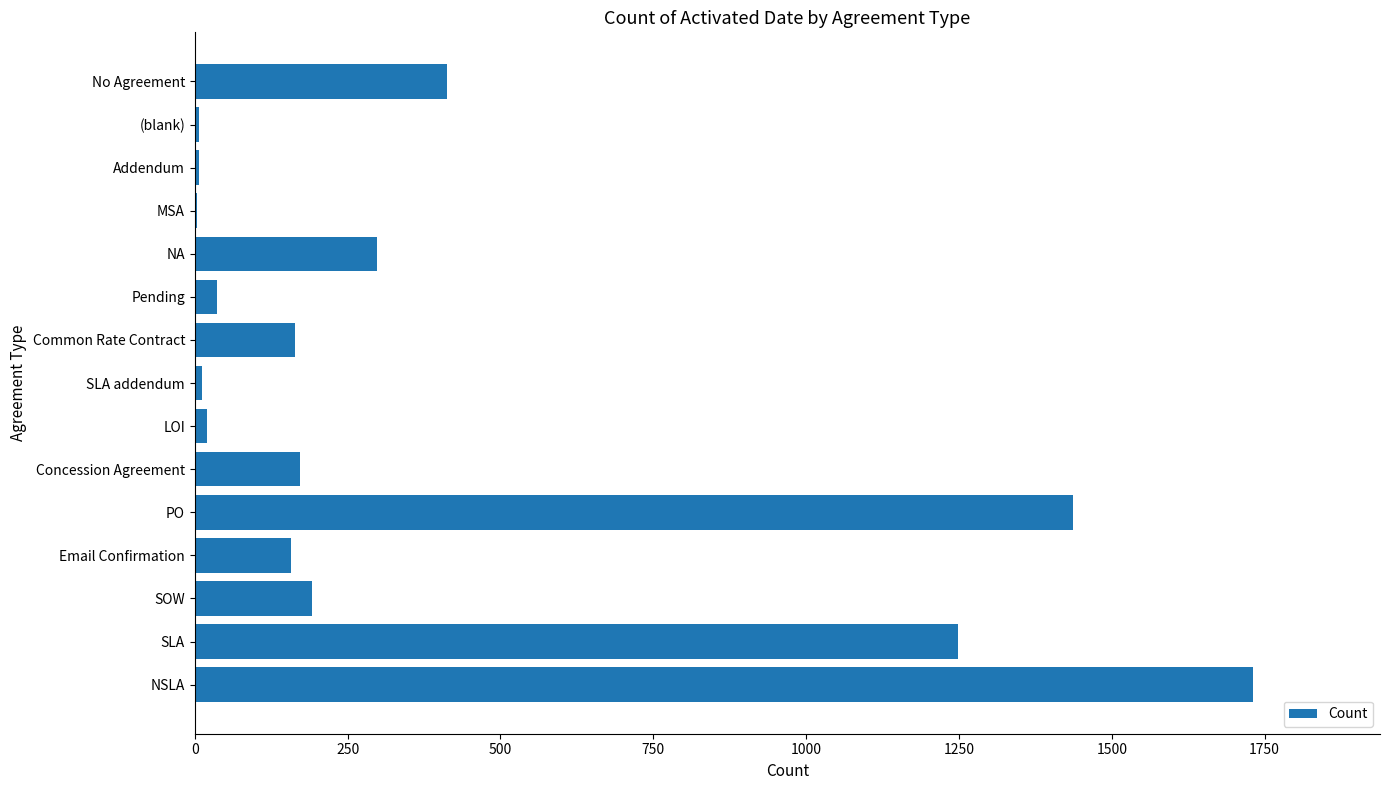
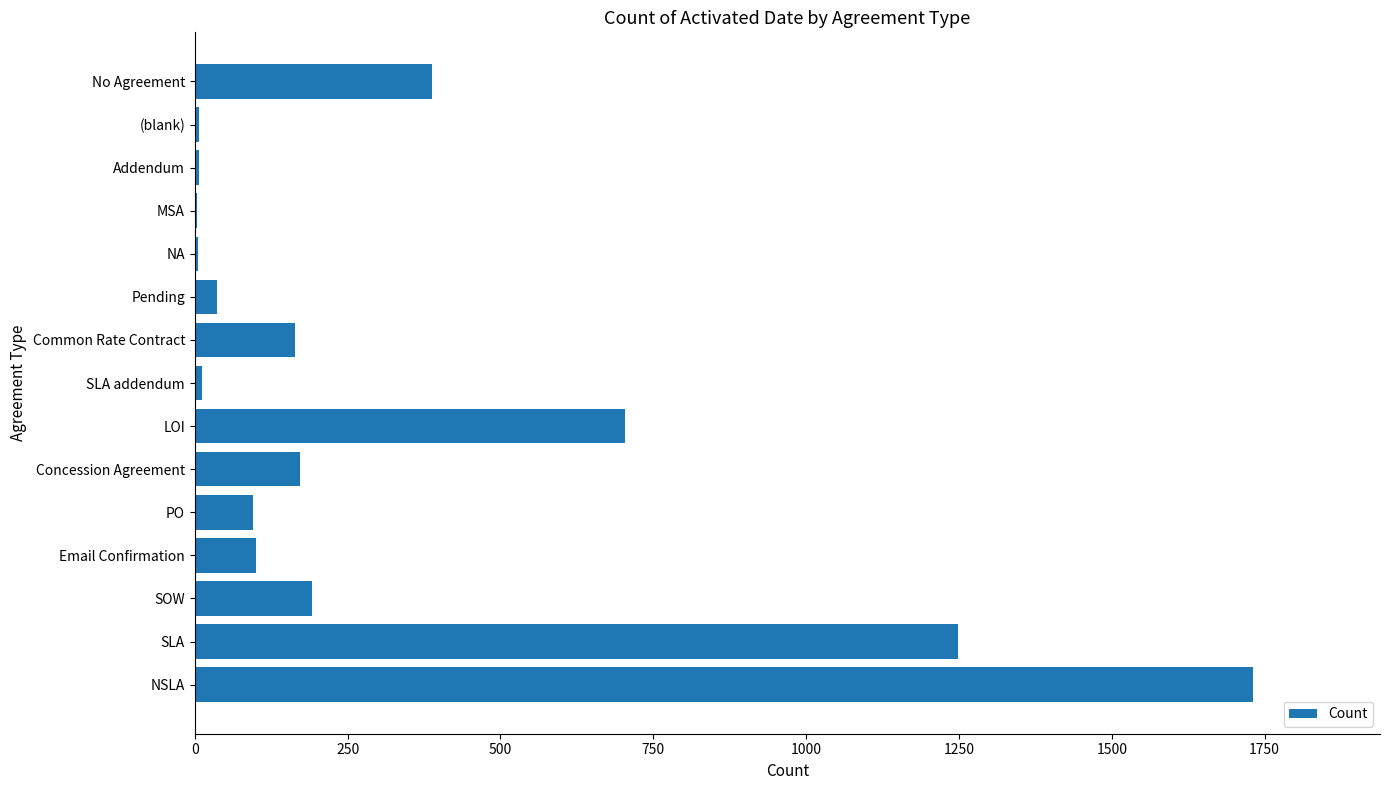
  {
-   "No Agreement": 410,
+   "No Agreement": 390,
    "(blank)": 10,
    "Addendum": 10,
-   "NA": 300,
+   "NA": 10,
    "Pending": 40,
    "Common Rate Contract": 160,
    "SLA addendum": 10,
-   "LOI": 20,
+   "LOI": 700,
    "Concession Agreement": 170,
-   "PO": 1440,
-   "Email Confirmation": 160,
+   "PO": 100,
+   "Email Confirmation": 100,
    "SOW": 190,
    "SLA": 1250,
    "NSLA": 1730
  }
